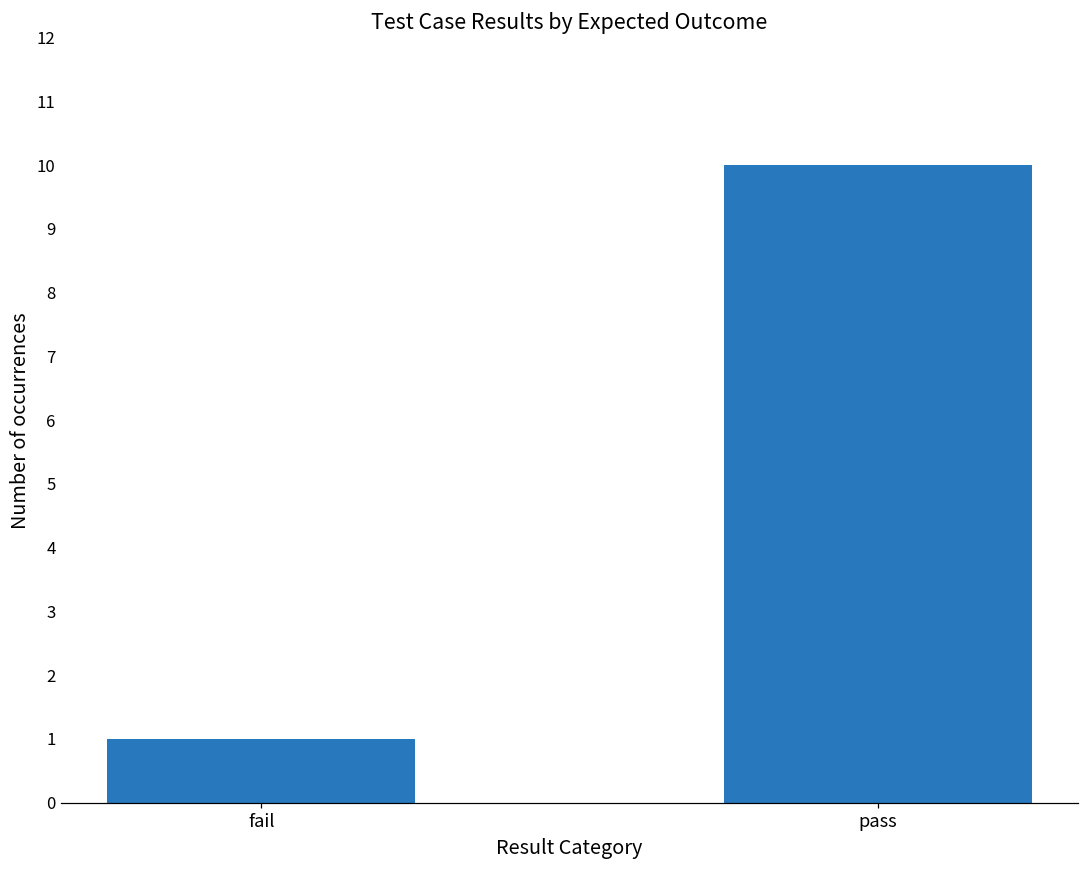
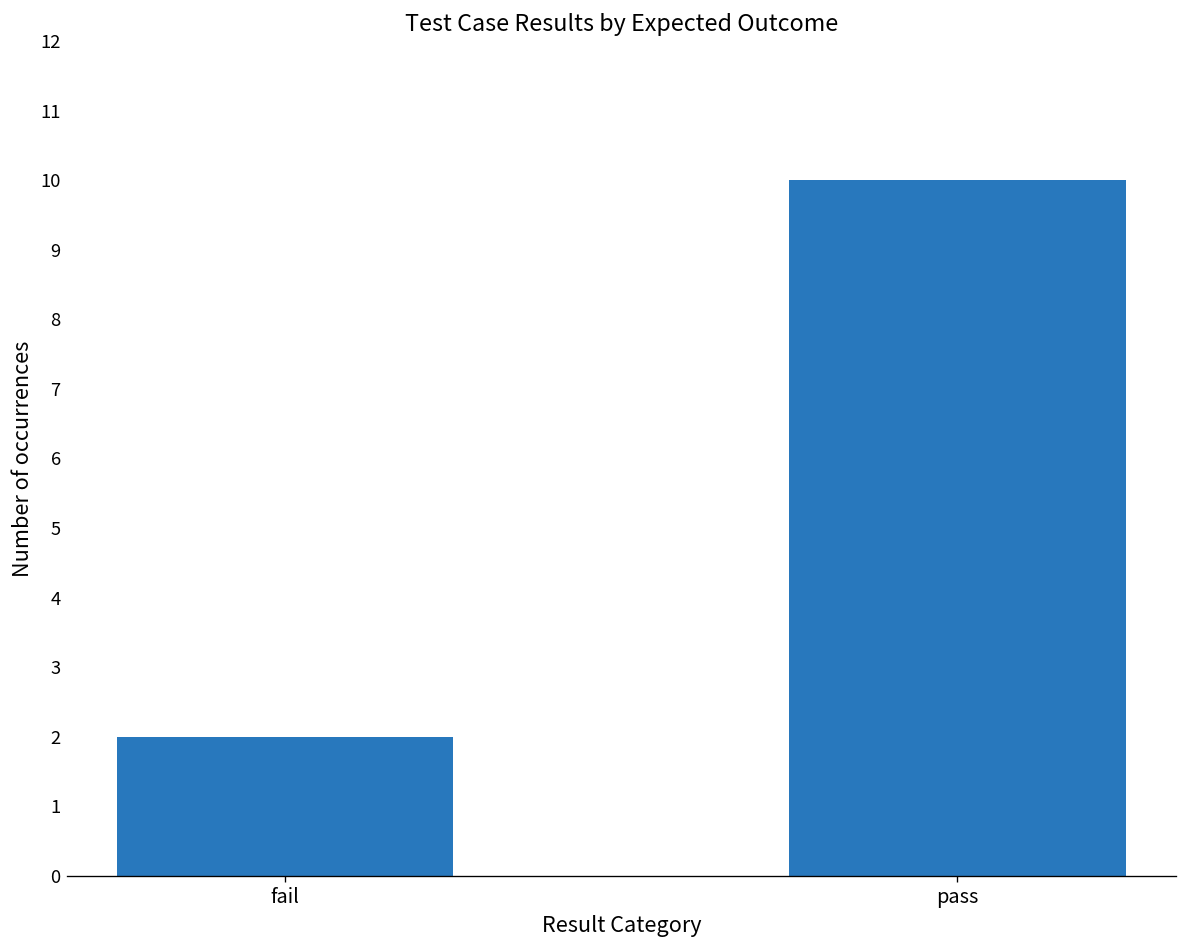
  {
-   "fail": 1,
+   "fail": 2,
    "pass": 10
  }
